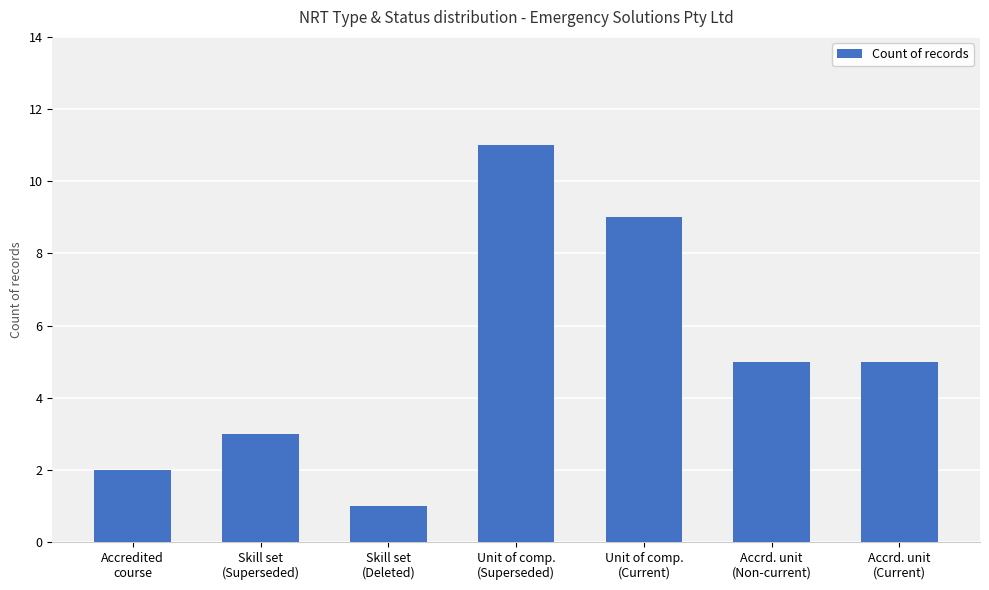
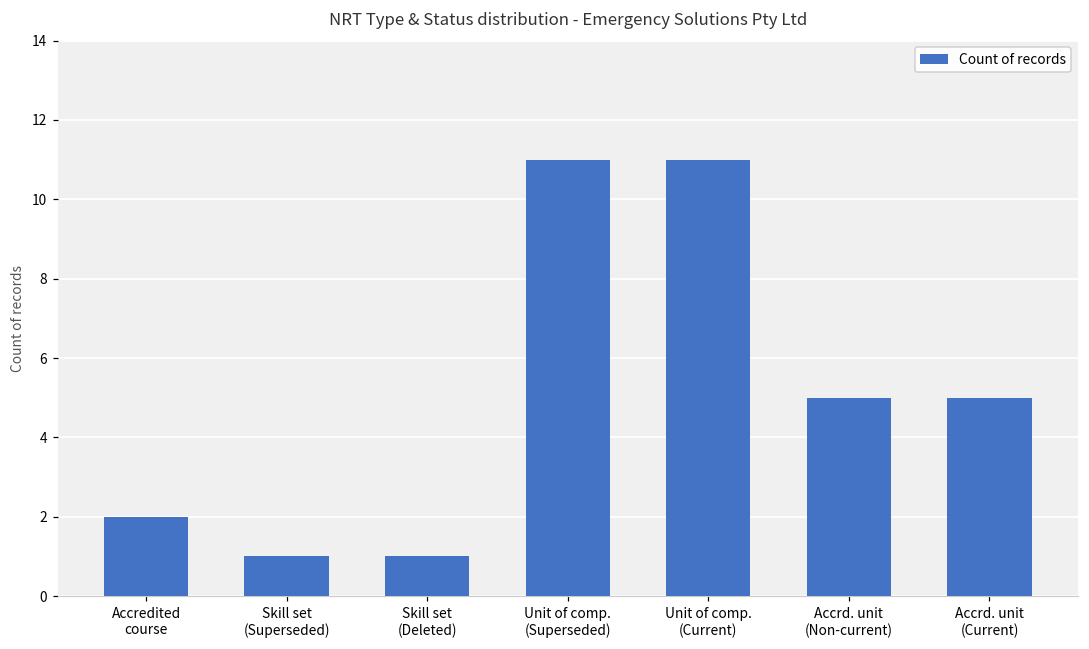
  {
    "Accredited course": 2,
-   "Skill set (Superseded)": 3,
+   "Skill set (Superseded)": 1,
    "Skill set (Deleted)": 1,
    "Unit of comp. (Superseded)": 11,
-   "Unit of comp. (Current)": 9,
+   "Unit of comp. (Current)": 11,
    "Accrd. unit (Non-current)": 5,
    "Accrd. unit (Current)": 5
  }
